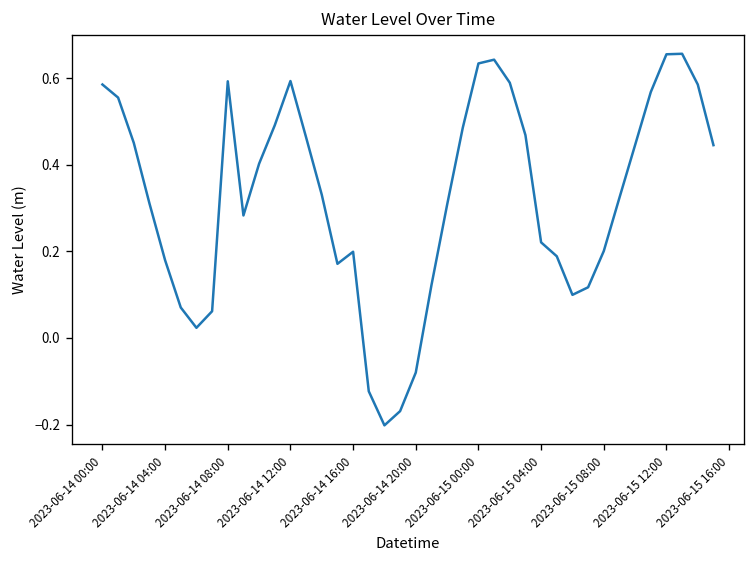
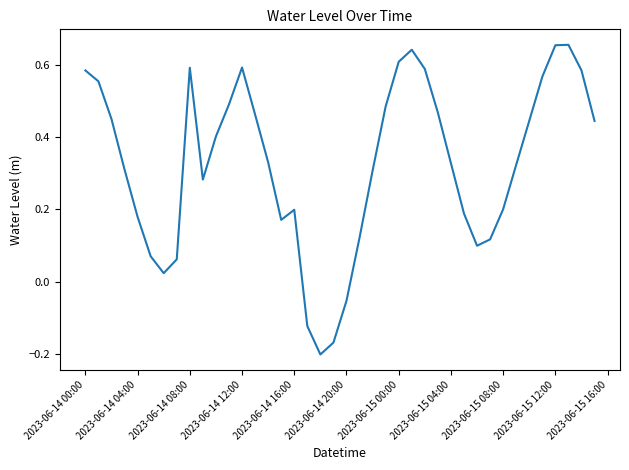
  {
    "2023-06-14 00:00": 0.59,
    "2023-06-14 04:00": 0.18,
    "2023-06-14 08:00": 0.59,
    "2023-06-14 12:00": 0.59,
    "2023-06-14 16:00": 0.20,
-   "2023-06-14 20:00": -0.08,
-   "2023-06-15 00:00": 0.63,
-   "2023-06-15 04:00": 0.22,
+   "2023-06-14 20:00": -0.05,
+   "2023-06-15 00:00": 0.61,
+   "2023-06-15 04:00": 0.33,
    "2023-06-15 08:00": 0.20,
    "2023-06-15 12:00": 0.66
  }
